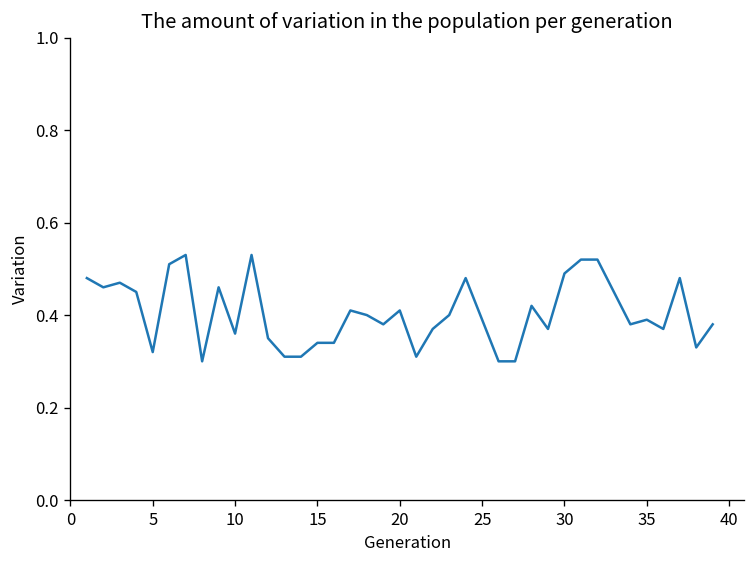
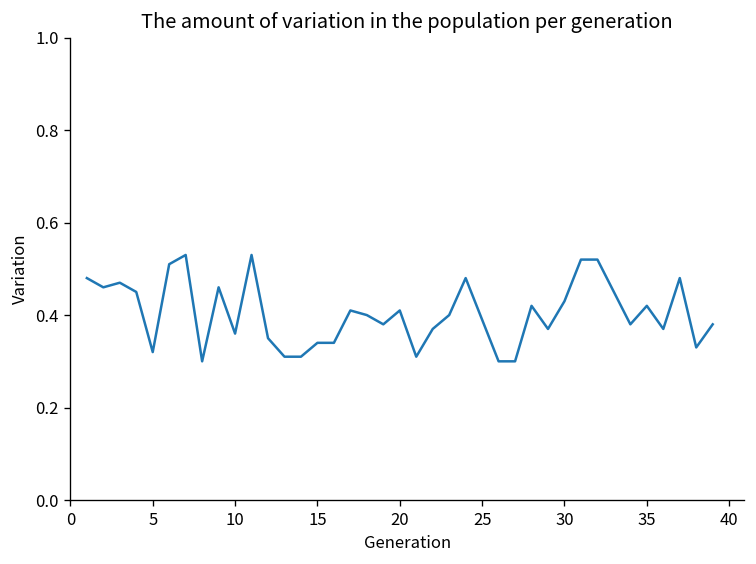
  {
    "5": 0.32,
    "10": 0.36,
    "15": 0.34,
    "20": 0.41,
    "25": 0.39,
-   "30": 0.49,
-   "35": 0.39
+   "30": 0.43,
+   "35": 0.42
  }
